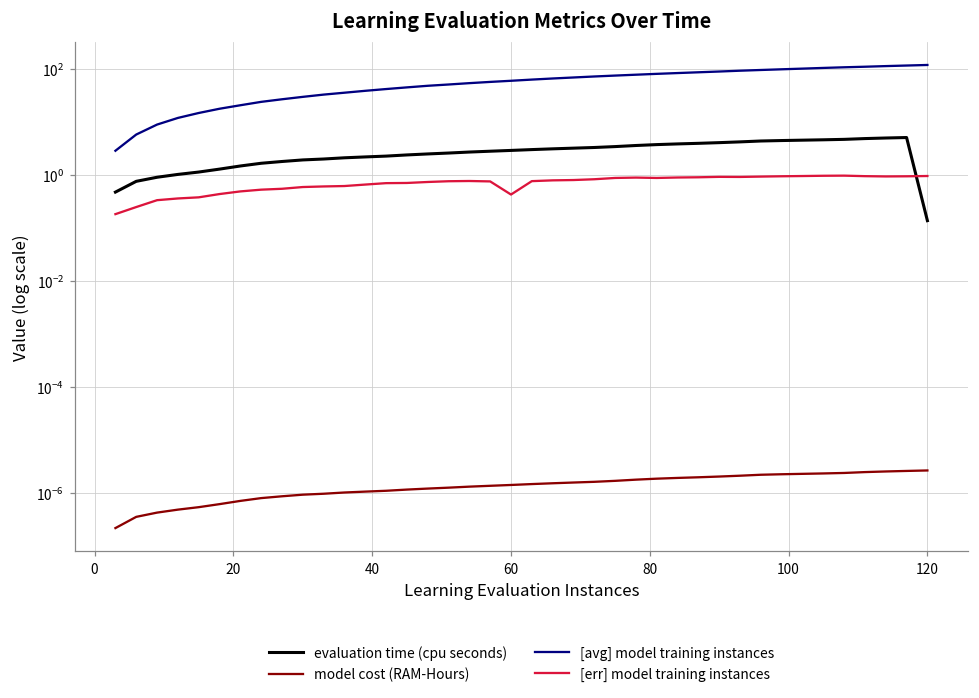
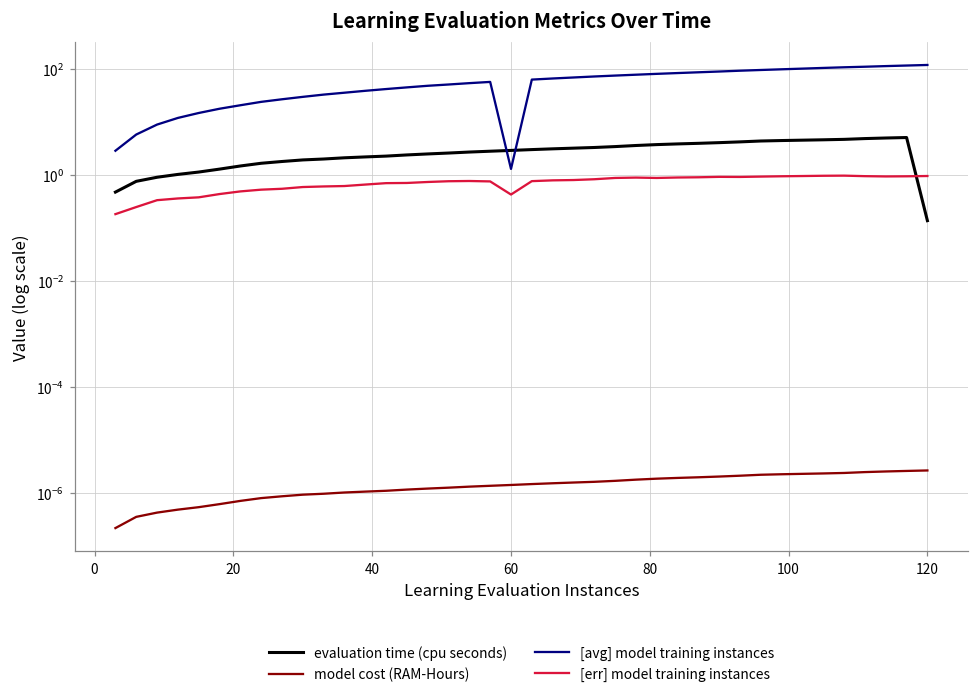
  {
    "evaluation time (cpu seconds)": {
      "60": 3,
      "120": 0.14
    },
    "model cost (RAM-Hours)": {
      "60": 0.0000014,
      "120": 0.000003
    },
    "[avg] model training instances": {
-     "60": 60,
+     "60": 1.3,
      "120": 120
    },
    "[err] model training instances": {
      "60": 0.4,
      "120": 1.0
    }
  }
